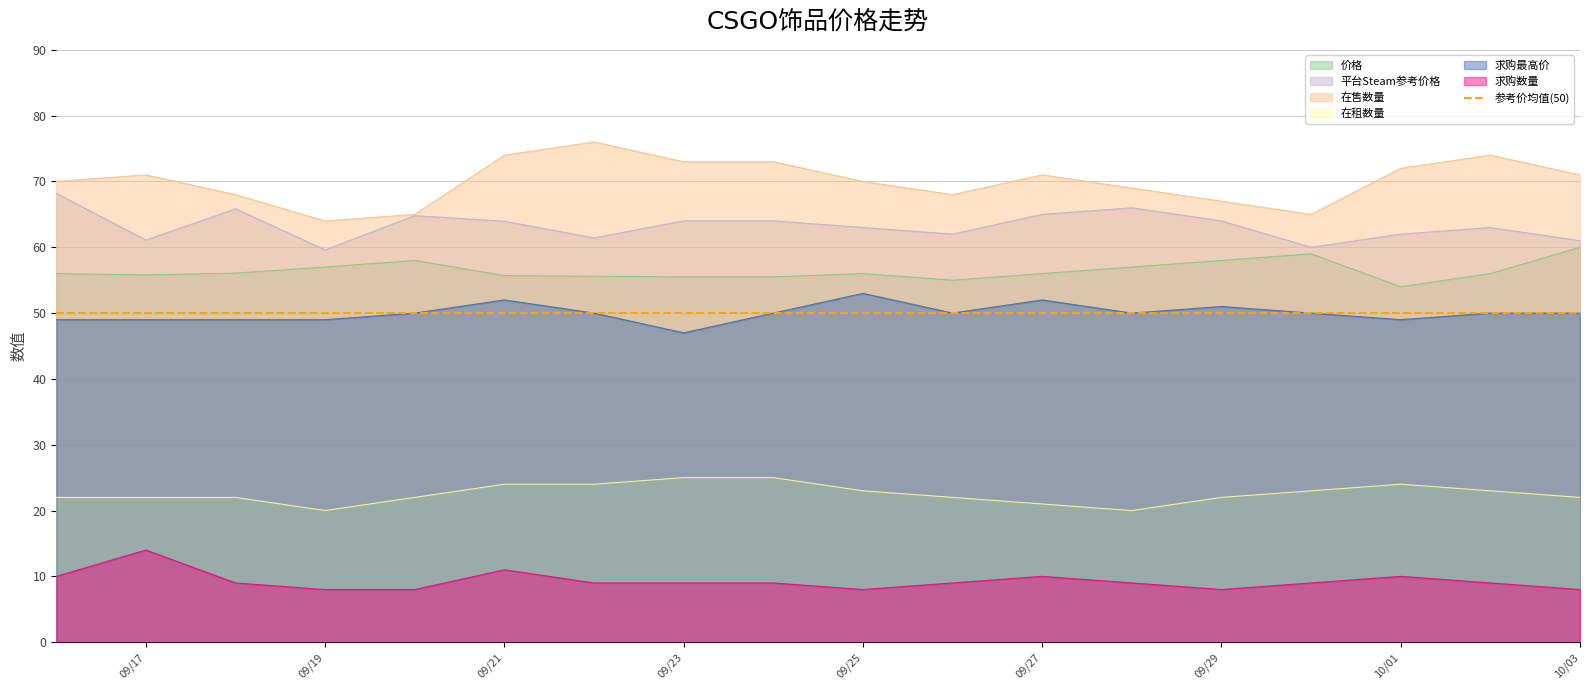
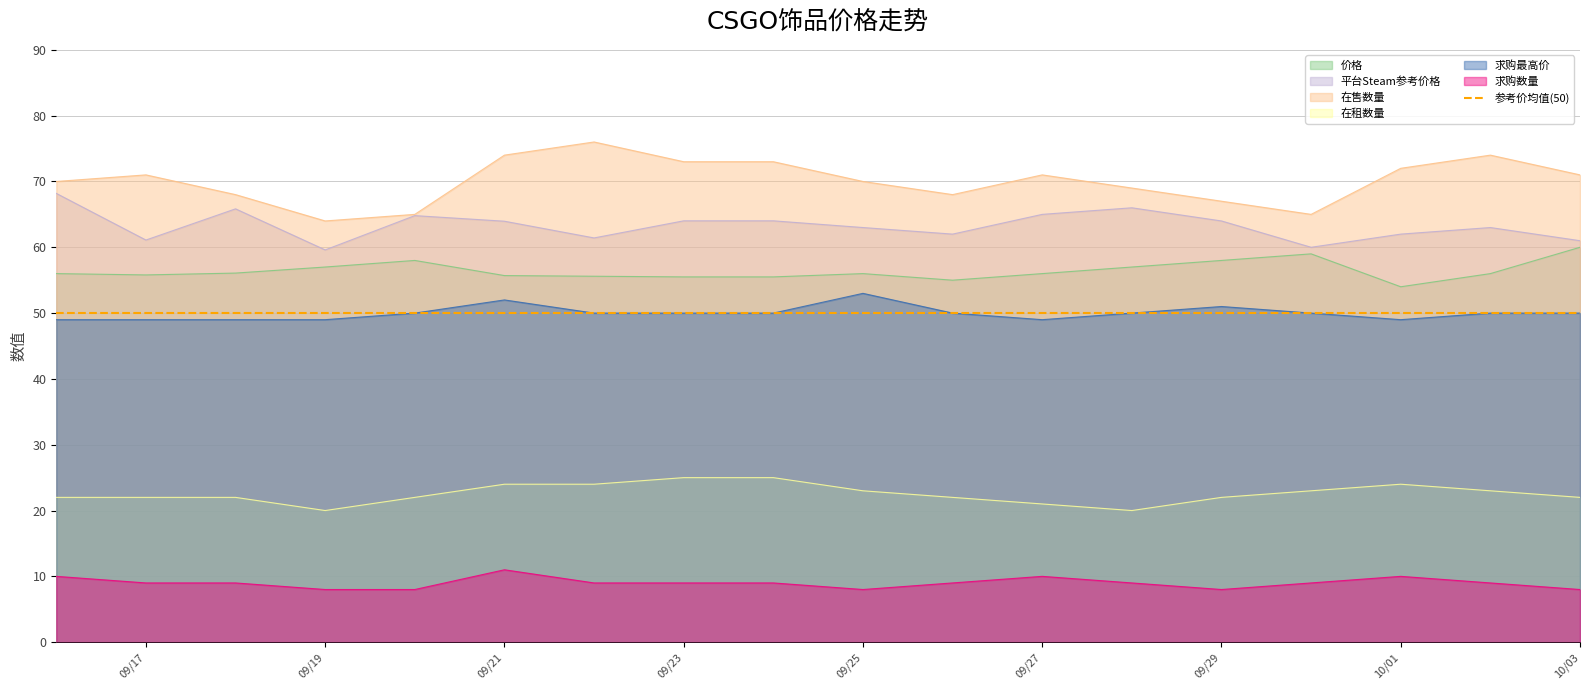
  {
    "价格": {
      "09/17": 56,
      "09/19": 57,
      "09/21": 56,
      "09/23": 56,
      "09/25": 56,
      "09/27": 56,
      "09/29": 58,
      "10/01": 54,
      "10/03": 60
    },
    "平台Steam参考价格": {
      "09/17": 61,
      "09/19": 60,
      "09/21": 64,
      "09/23": 64,
      "09/25": 63,
      "09/27": 65,
      "09/29": 64,
      "10/01": 62,
      "10/03": 61
    },
    "求购最高价": {
      "09/17": 49,
      "09/19": 49,
      "09/21": 52,
-     "09/23": 47,
+     "09/23": 50,
      "09/25": 53,
-     "09/27": 52,
+     "09/27": 49,
      "09/29": 51,
      "10/01": 49,
      "10/03": 50
    },
    "求购数量": {
-     "09/17": 14,
+     "09/17": 9,
      "09/19": 8,
      "09/21": 11,
      "09/23": 9,
      "09/25": 8,
      "09/27": 10,
      "09/29": 8,
      "10/01": 10,
      "10/03": 8
    }
  }
